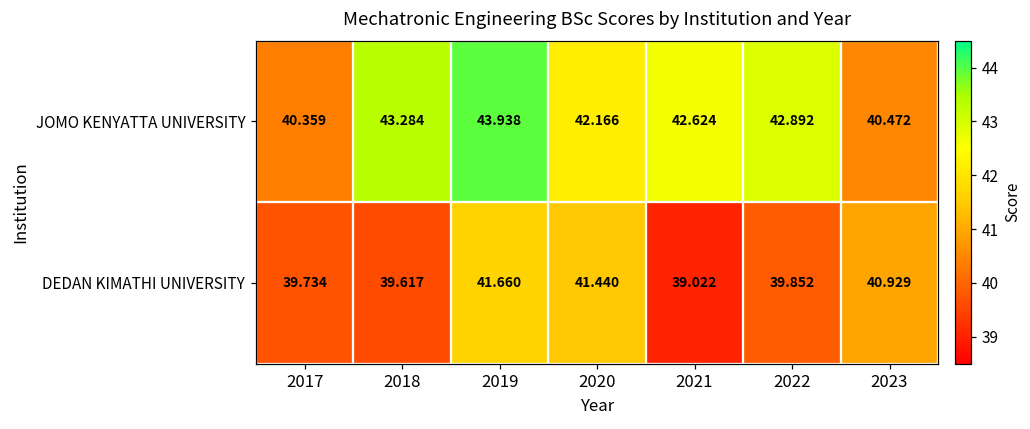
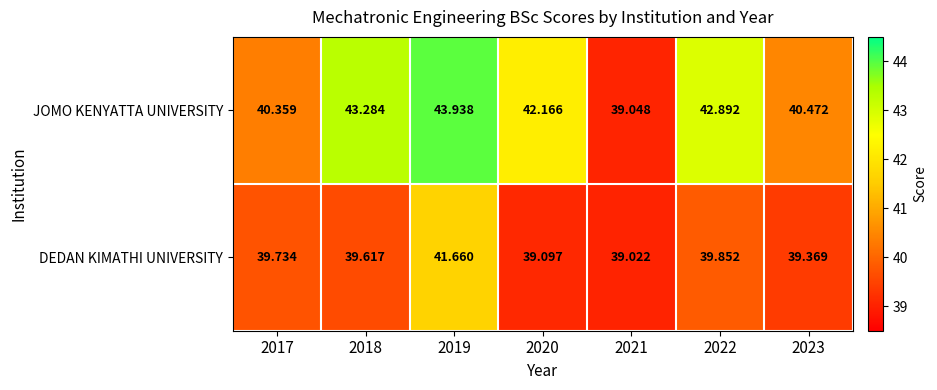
  {
    "JOMO KENYATTA UNIVERSITY": {
      "2017": 40.359,
      "2018": 43.284,
      "2019": 43.938,
      "2020": 42.166,
-     "2021": 42.624,
+     "2021": 39.048,
      "2022": 42.892,
      "2023": 40.472
    },
    "DEDAN KIMATHI UNIVERSITY": {
      "2017": 39.734,
      "2018": 39.617,
      "2019": 41.660,
-     "2020": 41.440,
+     "2020": 39.097,
      "2021": 39.022,
      "2022": 39.852,
-     "2023": 40.929
+     "2023": 39.369
    }
  }
